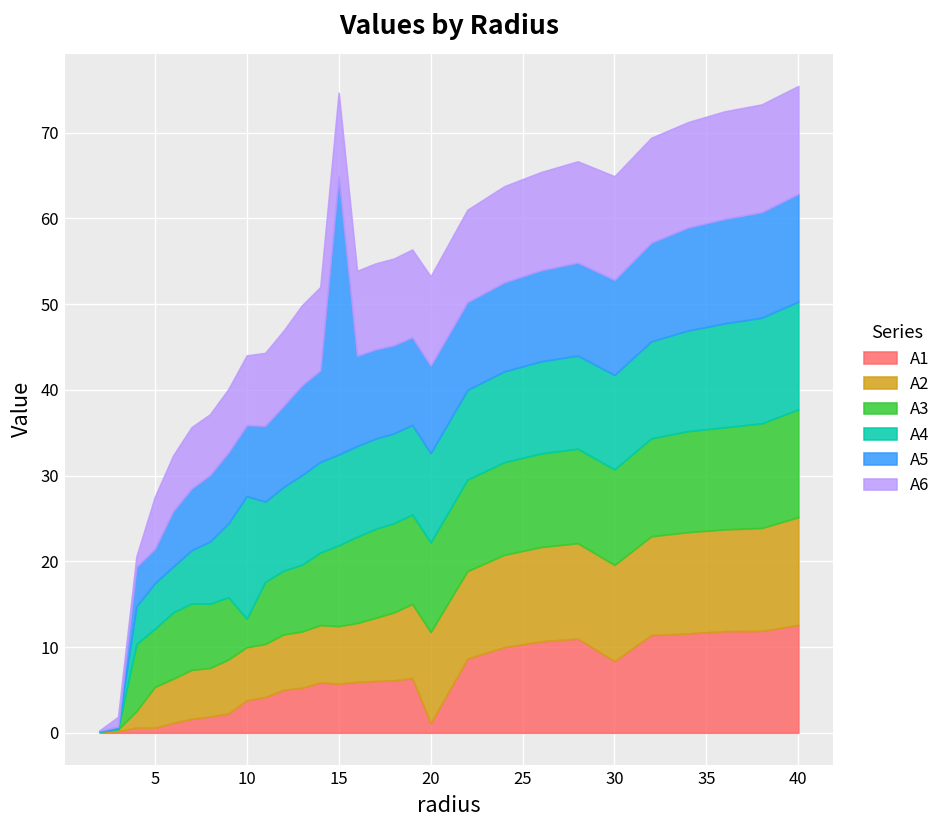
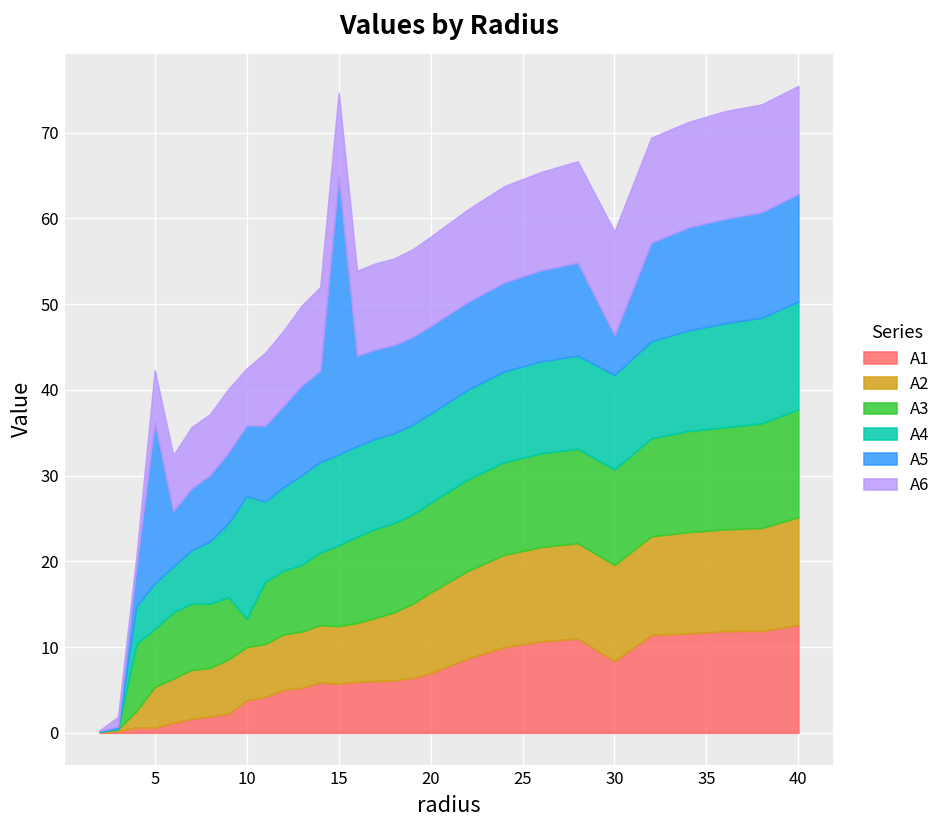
  {
    "A1": {
      "5": 1,
      "10": 4,
      "15": 6,
-     "20": 1,
+     "20": 7,
      "30": 8,
      "40": 13
    },
    "A2": {
      "5": 5,
      "10": 6,
      "15": 7,
-     "20": 11,
+     "20": 9,
      "30": 11,
      "40": 13
    },
    "A3": {
      "5": 7,
      "10": 3,
      "15": 9,
      "20": 10,
      "30": 11,
      "40": 13
    },
    "A4": {
      "5": 5,
      "10": 14,
      "15": 11,
      "20": 10,
      "30": 11,
      "40": 13
    },
    "A5": {
-     "5": 4,
+     "5": 19,
      "10": 8,
      "15": 32,
      "20": 10,
-     "30": 11,
+     "30": 5,
      "40": 13
    },
    "A6": {
      "5": 6,
-     "10": 8,
+     "10": 7,
      "15": 10,
      "20": 10,
      "30": 12,
      "40": 13
    }
  }
